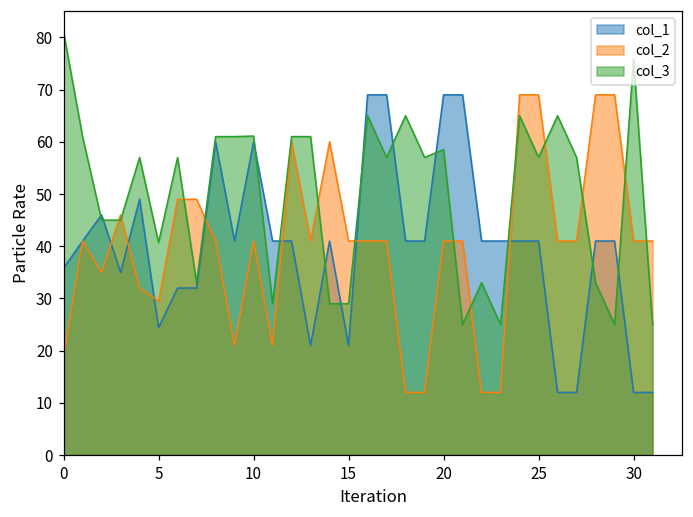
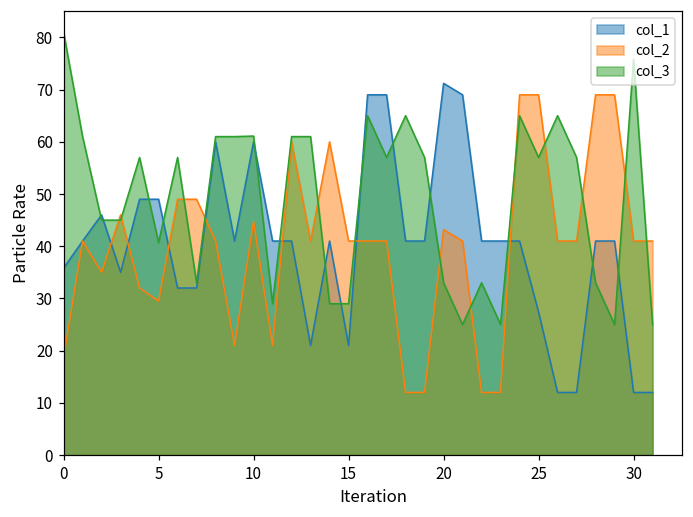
  {
    "col_1": {
      "0": 36,
-     "5": 24,
+     "5": 49,
      "10": 60,
      "15": 21,
-     "20": 69,
-     "25": 41,
+     "20": 71,
+     "25": 27,
      "30": 12
    },
    "col_2": {
      "0": 19,
      "5": 30,
-     "10": 41,
+     "10": 45,
      "15": 41,
-     "20": 41,
+     "20": 43,
      "25": 69,
      "30": 41
    },
    "col_3": {
      "0": 81,
      "5": 41,
      "10": 61,
      "15": 29,
-     "20": 59,
+     "20": 33,
      "25": 57
    }
  }
